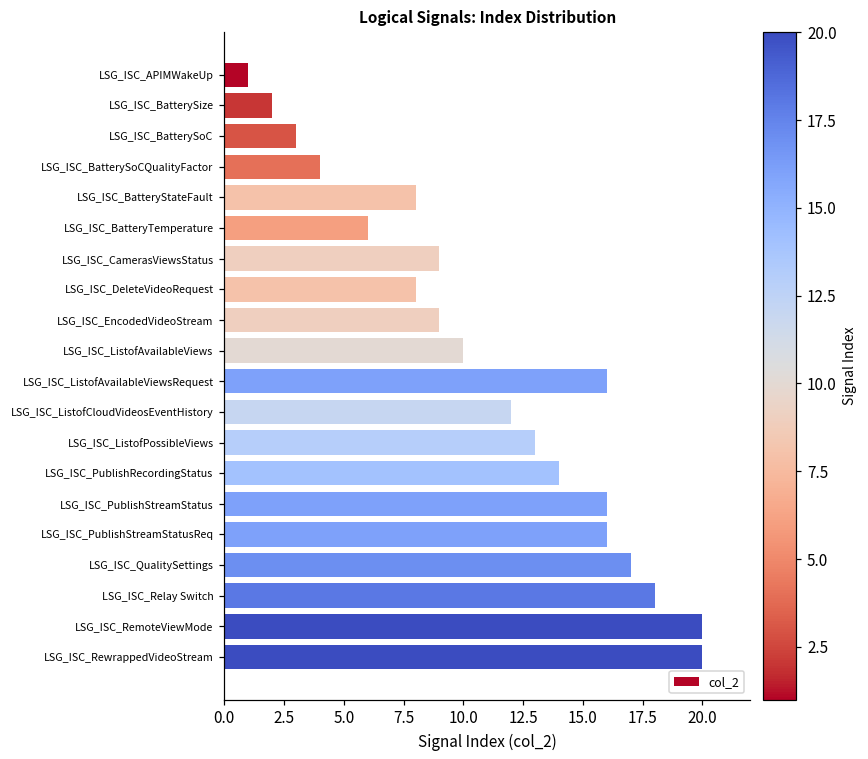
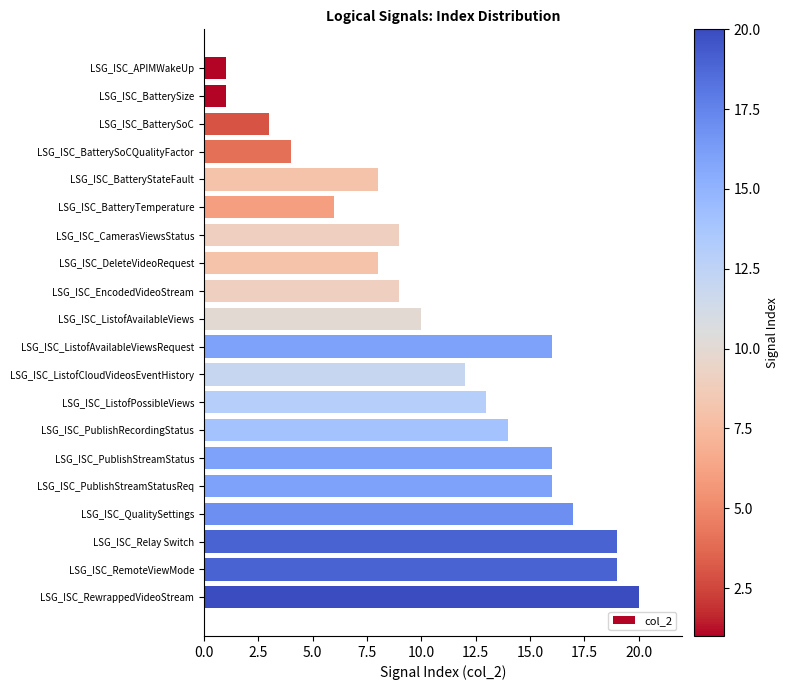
  {
    "LSG_ISC_APIMWakeUp": 1,
-   "LSG_ISC_BatterySize": 2,
+   "LSG_ISC_BatterySize": 1,
    "LSG_ISC_BatterySoC": 3,
    "LSG_ISC_BatterySoCQualityFactor": 4,
    "LSG_ISC_BatteryStateFault": 8,
    "LSG_ISC_BatteryTemperature": 6,
    "LSG_ISC_CamerasViewsStatus": 9,
    "LSG_ISC_DeleteVideoRequest": 8,
    "LSG_ISC_EncodedVideoStream": 9,
    "LSG_ISC_ListofAvailableViews": 10,
    "LSG_ISC_ListofAvailableViewsRequest": 16,
    "LSG_ISC_ListofCloudVideosEventHistory": 12,
    "LSG_ISC_ListofPossibleViews": 13,
    "LSG_ISC_PublishRecordingStatus": 14,
    "LSG_ISC_PublishStreamStatus": 16,
    "LSG_ISC_PublishStreamStatusReq": 16,
    "LSG_ISC_QualitySettings": 17,
-   "LSG_ISC_Relay Switch": 18,
-   "LSG_ISC_RemoteViewMode": 20,
+   "LSG_ISC_Relay Switch": 19,
+   "LSG_ISC_RemoteViewMode": 19,
    "LSG_ISC_RewrappedVideoStream": 20
  }
